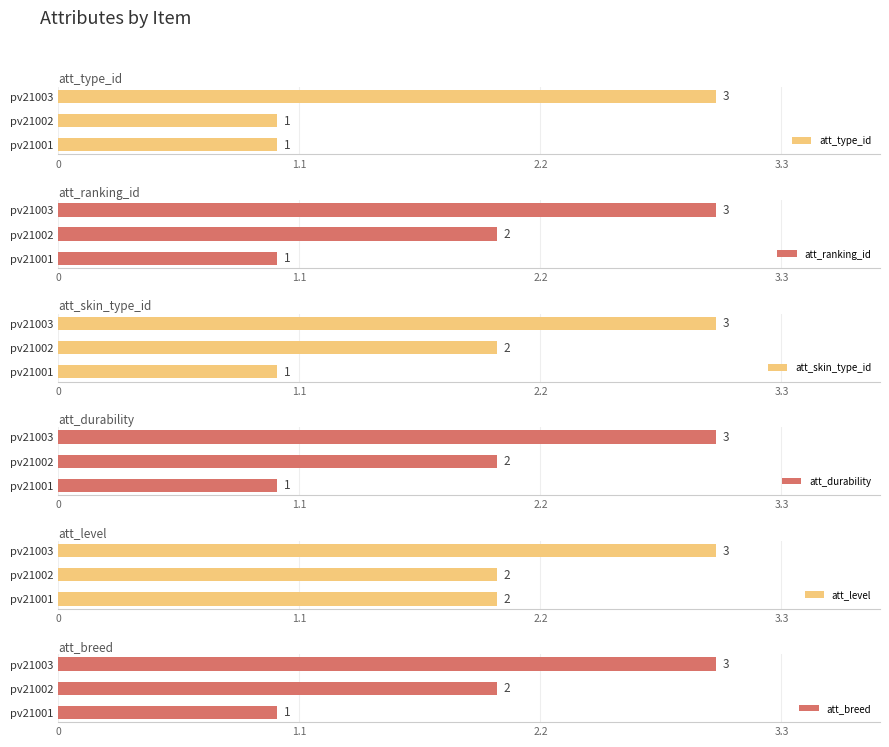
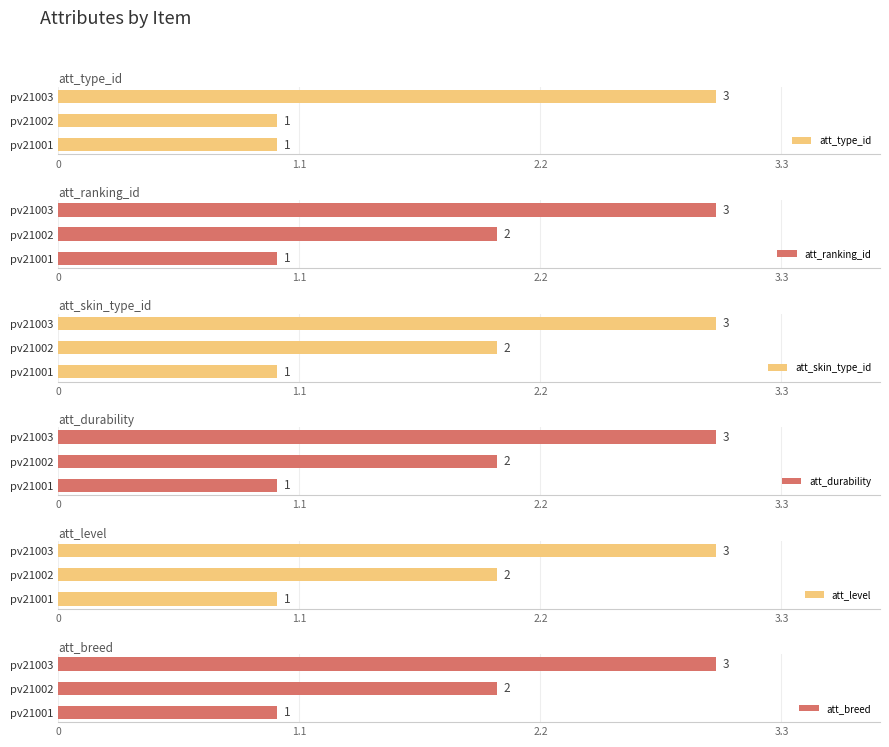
  {
    "att_type_id": {
      "pv21003": 3,
      "pv21002": 1,
      "pv21001": 1
    },
    "att_ranking_id": {
      "pv21003": 3,
      "pv21002": 2,
      "pv21001": 1
    },
    "att_skin_type_id": {
      "pv21003": 3,
      "pv21002": 2,
      "pv21001": 1
    },
    "att_durability": {
      "pv21003": 3,
      "pv21002": 2,
      "pv21001": 1
    },
    "att_level": {
      "pv21003": 3,
      "pv21002": 2,
-     "pv21001": 2
+     "pv21001": 1
    },
    "att_breed": {
      "pv21003": 3,
      "pv21002": 2,
      "pv21001": 1
    }
  }
